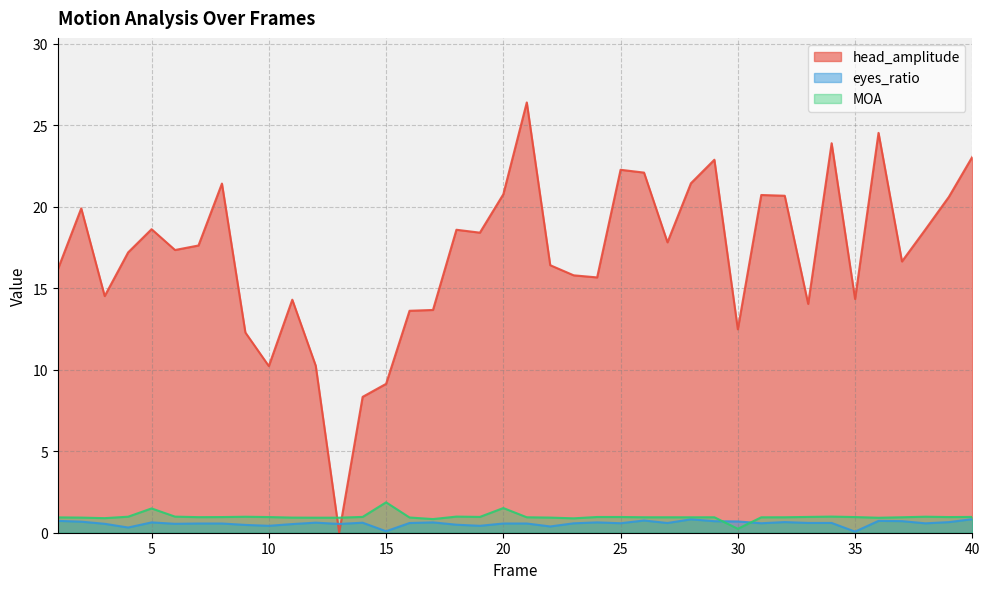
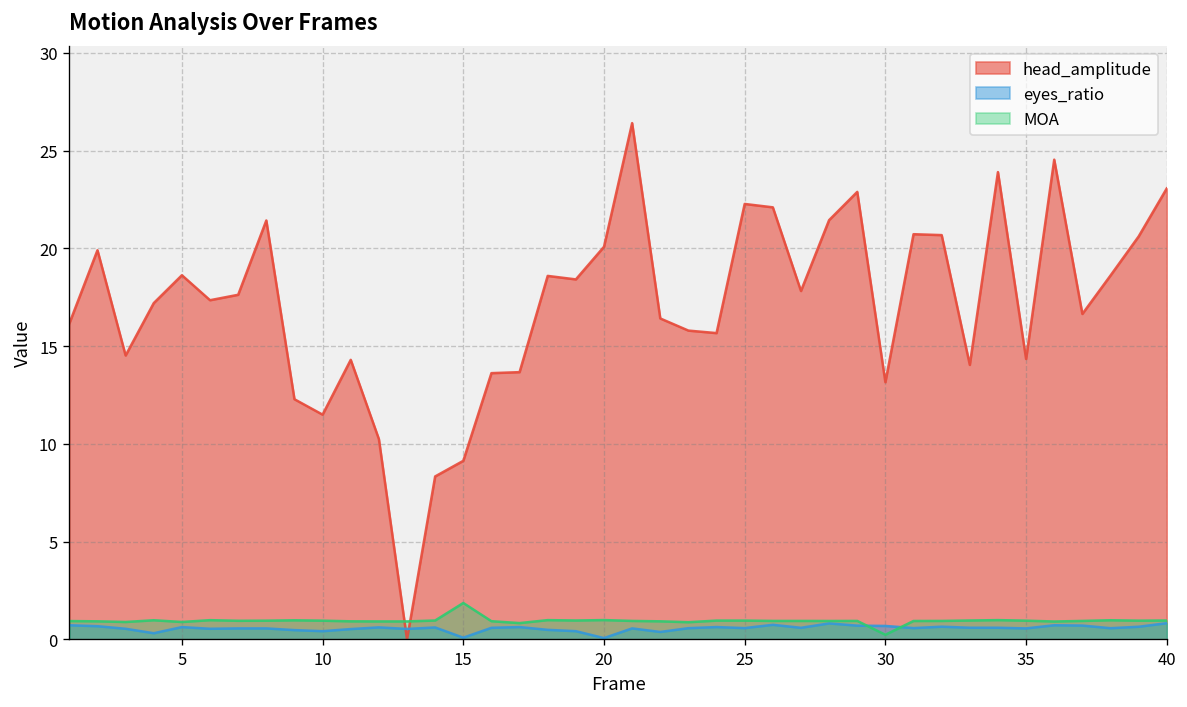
  {
    "head_amplitude": {
      "5": 18.6,
-     "10": 10.2,
+     "10": 11.5,
      "15": 9.1,
-     "20": 20.8,
+     "20": 20.1,
      "25": 22.3,
-     "30": 12.5,
+     "30": 13.2,
      "35": 14.3,
      "40": 23.1
    },
    "eyes_ratio": {
      "5": 0.6,
      "10": 0.4,
      "15": 0.1,
-     "20": 0.6,
+     "20": 0.1,
      "25": 0.6,
      "30": 0.7,
-     "35": 0.1
+     "35": 0.6
    },
    "MOA": {
-     "5": 1.5,
+     "5": 0.9,
      "10": 1.0,
      "15": 1.9,
-     "20": 1.5,
+     "20": 1.0,
      "25": 1.0,
      "30": 0.2,
      "35": 1.0
    }
  }
